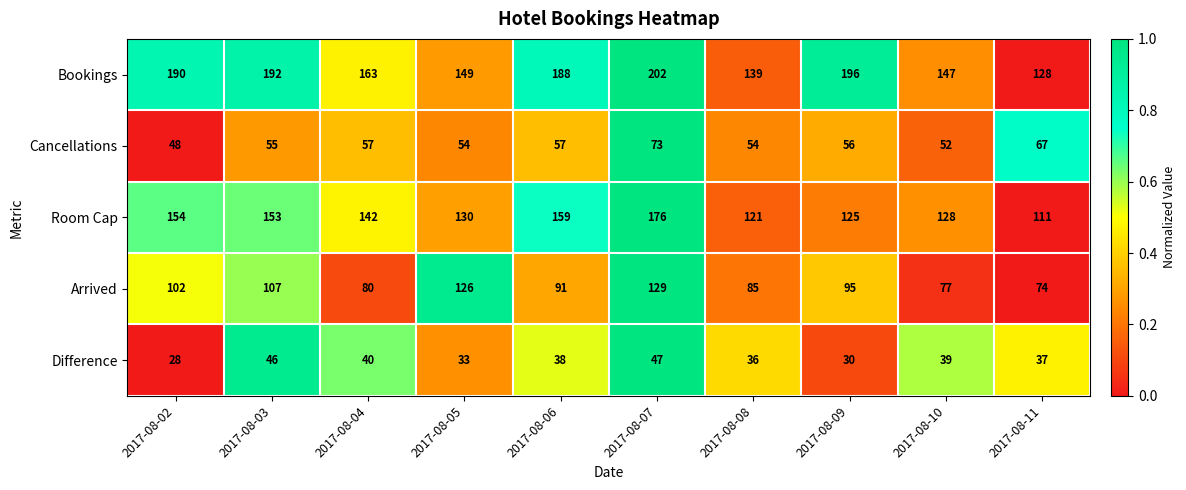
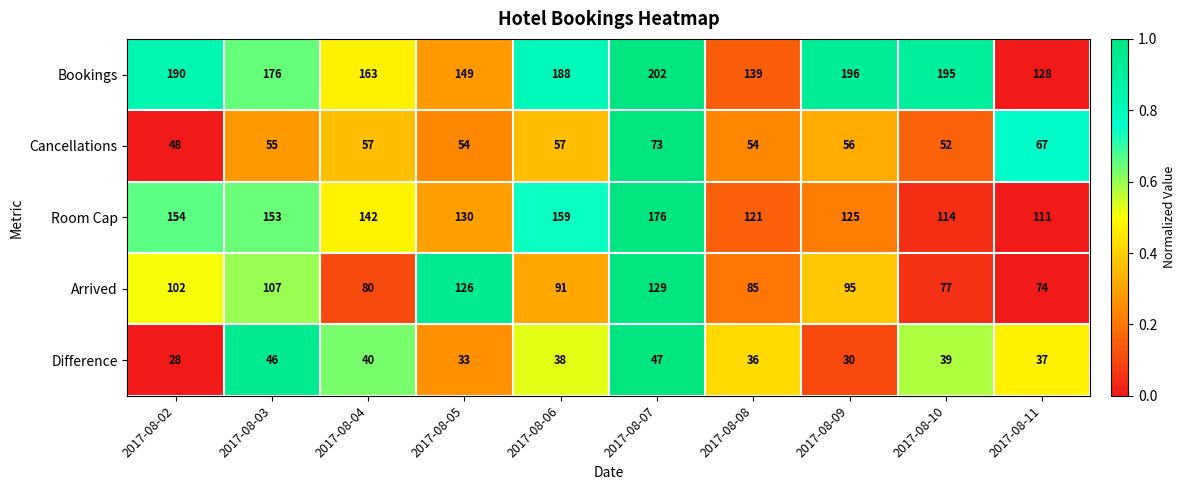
  {
    "Bookings": {
      "2017-08-02": 190,
-     "2017-08-03": 192,
+     "2017-08-03": 176,
      "2017-08-04": 163,
      "2017-08-05": 149,
      "2017-08-06": 188,
      "2017-08-07": 202,
      "2017-08-08": 139,
      "2017-08-09": 196,
-     "2017-08-10": 147,
+     "2017-08-10": 195,
      "2017-08-11": 128
    },
    "Cancellations": {
      "2017-08-02": 48,
      "2017-08-03": 55,
      "2017-08-04": 57,
      "2017-08-05": 54,
      "2017-08-06": 57,
      "2017-08-07": 73,
      "2017-08-08": 54,
      "2017-08-09": 56,
      "2017-08-10": 52,
      "2017-08-11": 67
    },
    "Room Cap": {
      "2017-08-02": 154,
      "2017-08-03": 153,
      "2017-08-04": 142,
      "2017-08-05": 130,
      "2017-08-06": 159,
      "2017-08-07": 176,
      "2017-08-08": 121,
      "2017-08-09": 125,
-     "2017-08-10": 128,
+     "2017-08-10": 114,
      "2017-08-11": 111
    },
    "Arrived": {
      "2017-08-02": 102,
      "2017-08-03": 107,
      "2017-08-04": 80,
      "2017-08-05": 126,
      "2017-08-06": 91,
      "2017-08-07": 129,
      "2017-08-08": 85,
      "2017-08-09": 95,
      "2017-08-10": 77,
      "2017-08-11": 74
    },
    "Difference": {
      "2017-08-02": 28,
      "2017-08-03": 46,
      "2017-08-04": 40,
      "2017-08-05": 33,
      "2017-08-06": 38,
      "2017-08-07": 47,
      "2017-08-08": 36,
      "2017-08-09": 30,
      "2017-08-10": 39,
      "2017-08-11": 37
    }
  }
